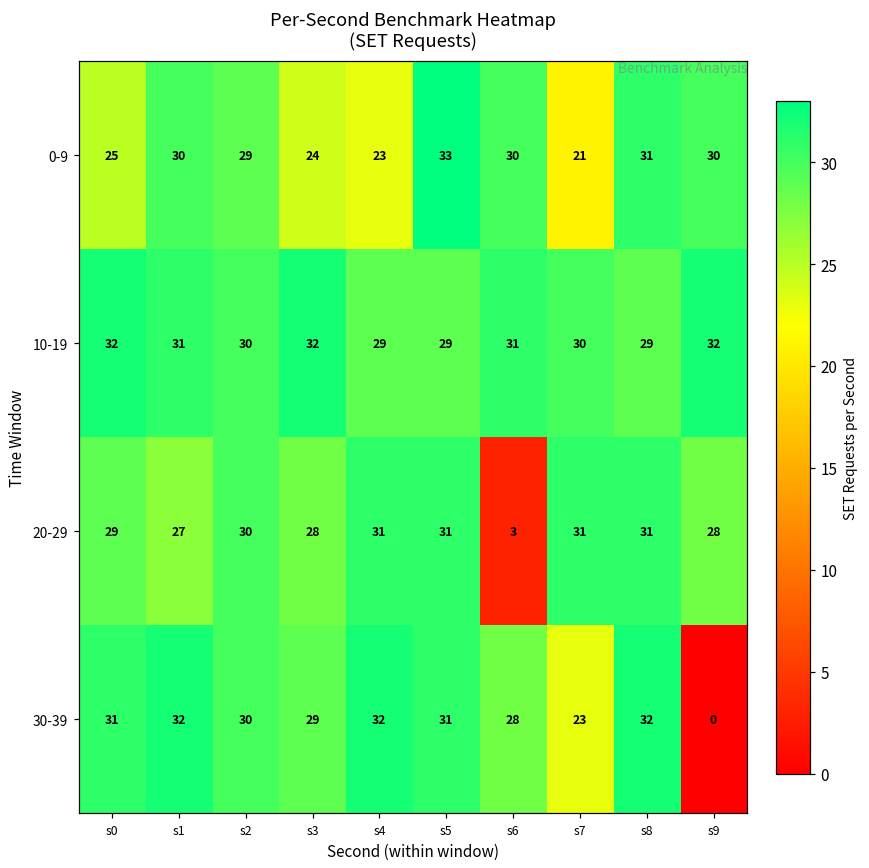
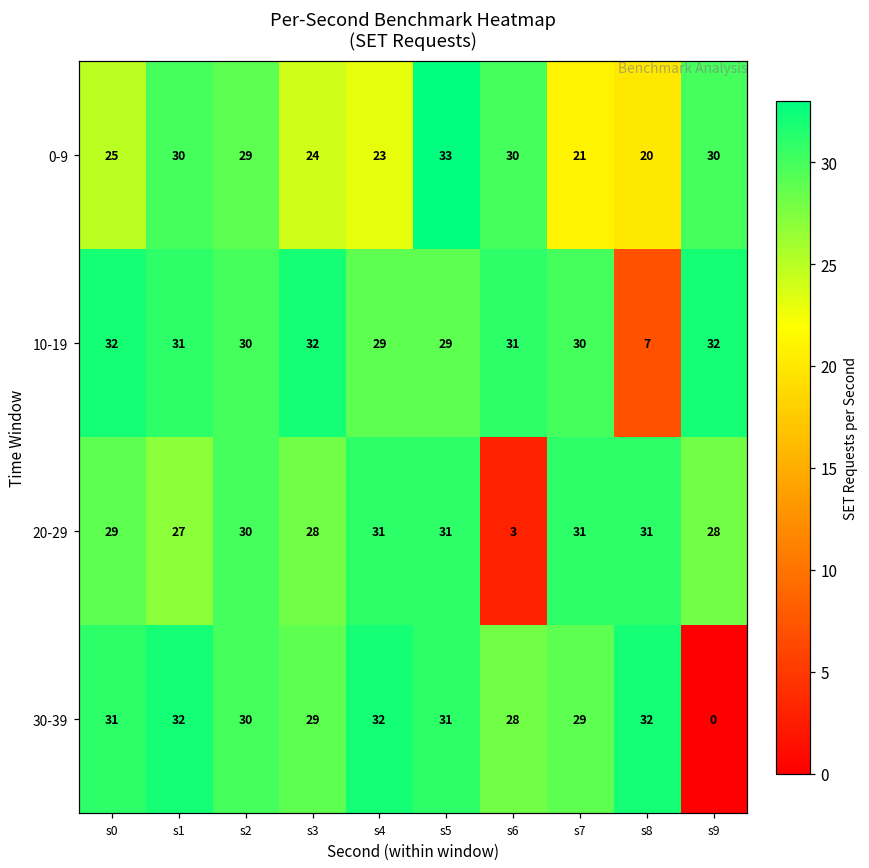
  {
    "0-9": {
      "s0": 25,
      "s1": 30,
      "s2": 29,
      "s3": 24,
      "s4": 23,
      "s5": 33,
      "s6": 30,
      "s7": 21,
-     "s8": 31
+     "s8": 20
    },
    "10-19": {
      "s0": 32,
      "s1": 31,
      "s2": 30,
      "s3": 32,
      "s4": 29,
      "s5": 29,
      "s6": 31,
      "s7": 30,
-     "s8": 29,
+     "s8": 7,
      "s9": 32
    },
    "20-29": {
      "s0": 29,
      "s1": 27,
      "s2": 30,
      "s3": 28,
      "s4": 31,
      "s5": 31,
      "s6": 3,
      "s7": 31,
      "s8": 31,
      "s9": 28
    },
    "30-39": {
      "s0": 31,
      "s1": 32,
      "s2": 30,
      "s3": 29,
      "s4": 32,
      "s5": 31,
      "s6": 28,
-     "s7": 23,
+     "s7": 29,
      "s8": 32,
      "s9": 0
    }
  }
